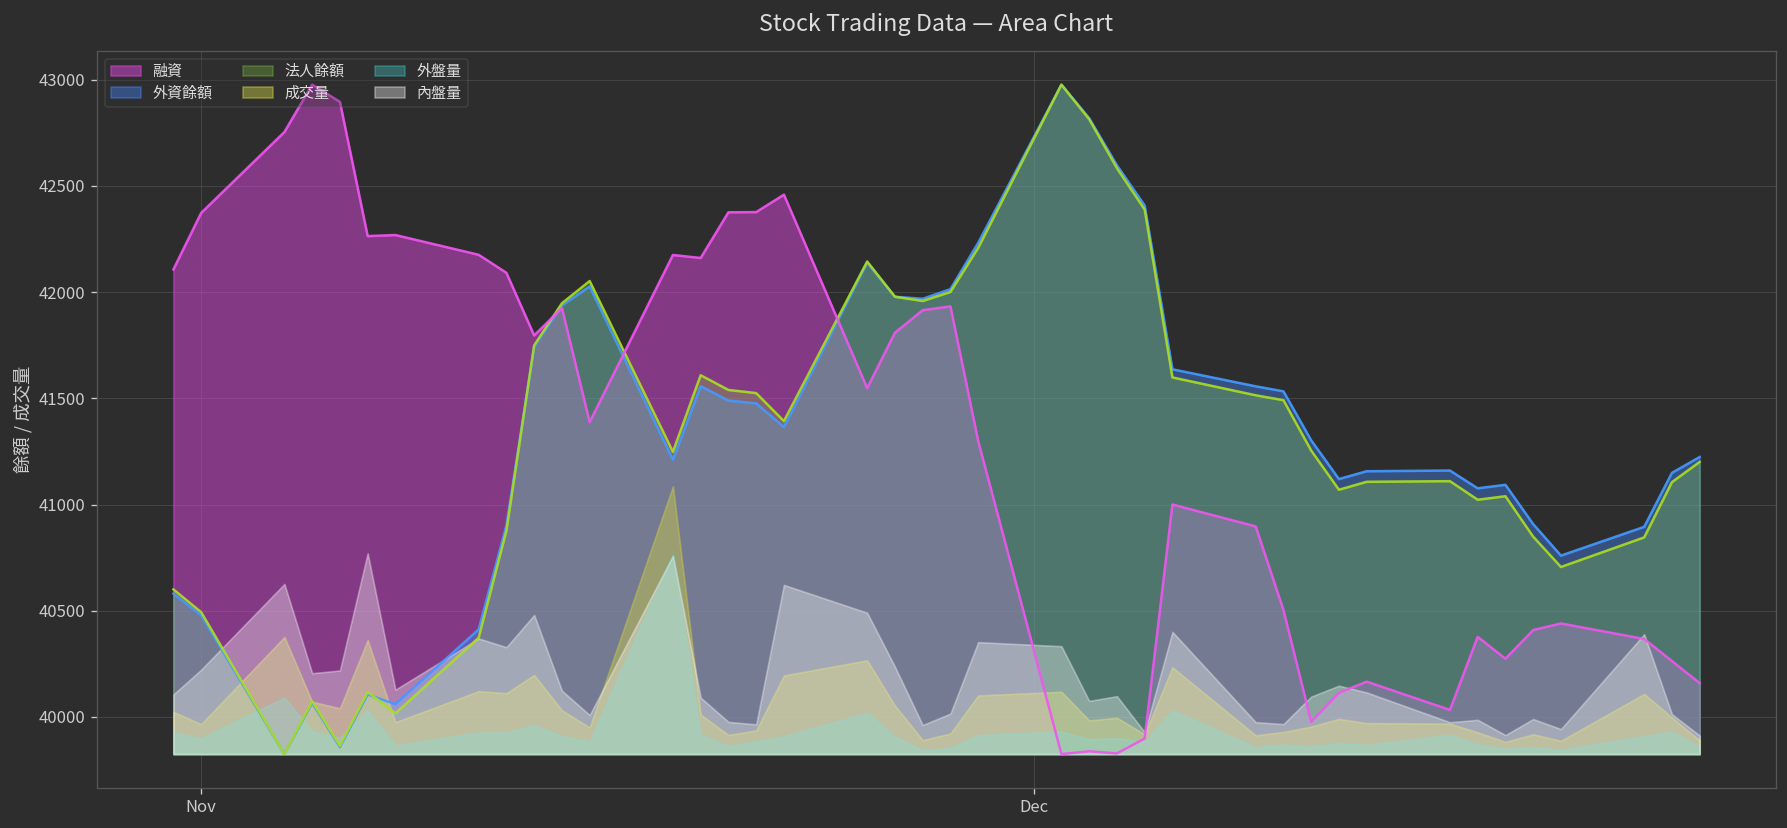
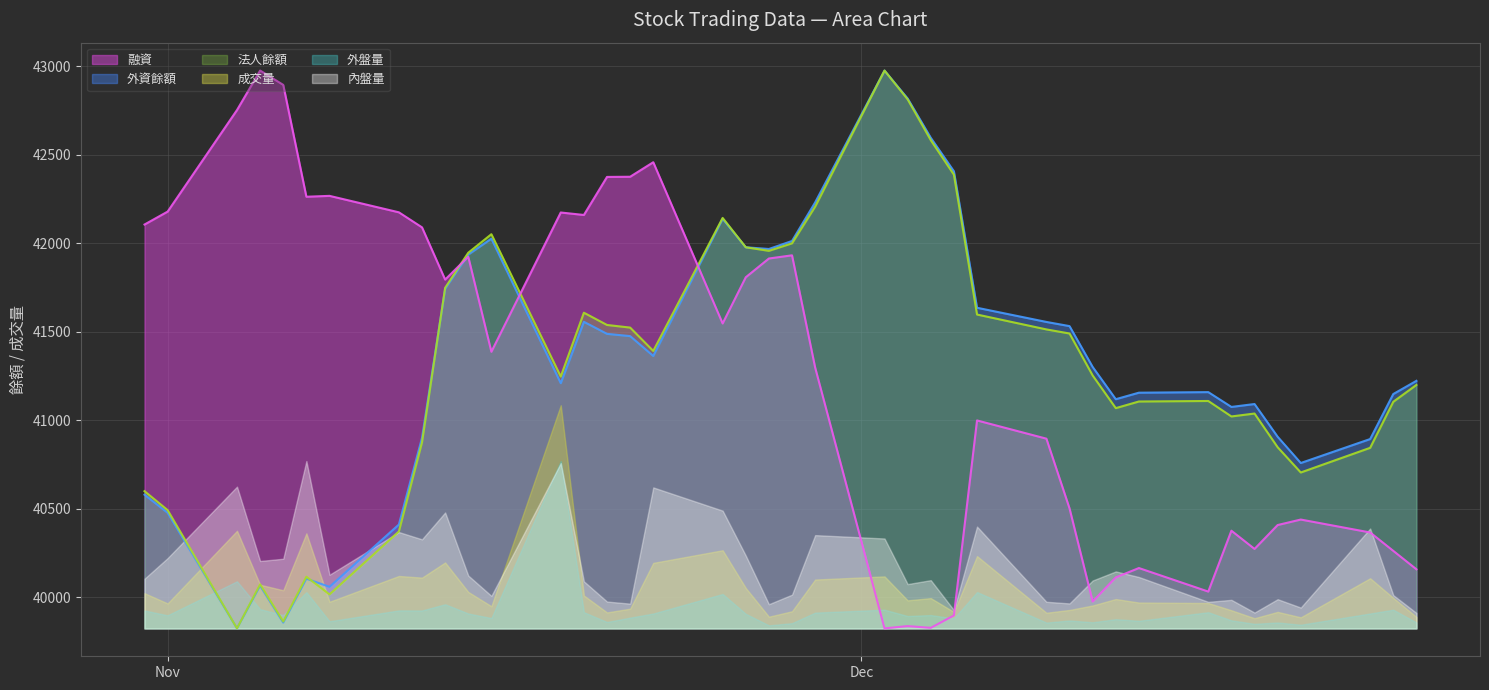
  {
    "法人餘額": {
      "Nov": 40490
    },
    "融資": {
-     "Nov": 42370
+     "Nov": 42180
    },
    "成交量": {
      "Nov": 39970
    },
    "內盤量": {
      "Nov": 40220
    }
  }
